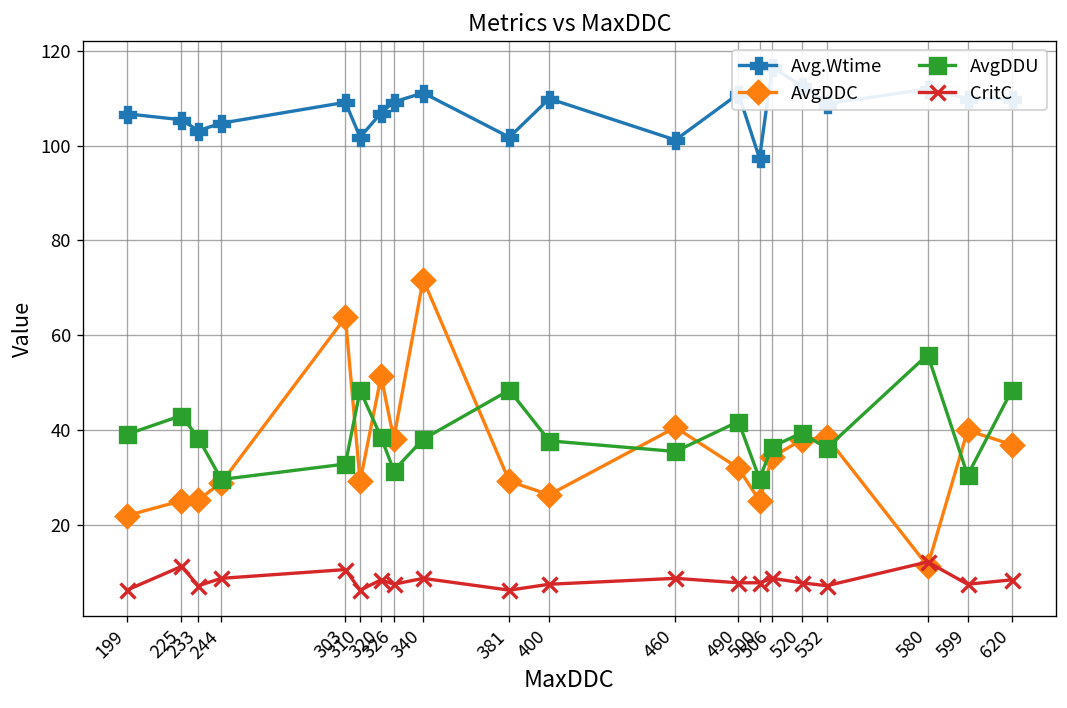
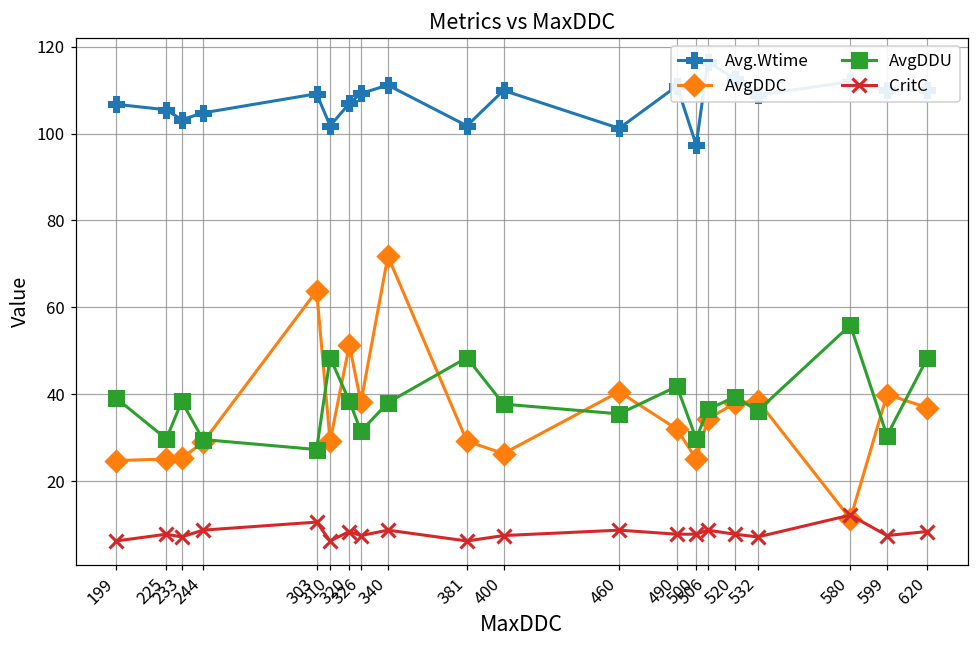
  {
    "Avg.Wtime": {
      "199": 107,
      "225": 105,
      "233": 103,
      "244": 105,
      "303": 109,
      "310": 102,
      "320": 107,
      "326": 109,
      "340": 111,
      "381": 102,
      "400": 110,
      "460": 101,
      "500": 97
    },
    "AvgDDC": {
-     "199": 22,
+     "199": 25,
      "225": 25,
      "233": 25,
      "244": 29,
      "303": 64,
      "310": 29,
      "320": 51,
      "326": 38,
      "340": 72,
      "381": 29,
      "400": 26,
      "460": 41,
      "490": 32,
      "500": 25,
      "506": 34,
      "520": 38,
      "532": 38,
      "580": 11,
      "599": 40,
      "620": 37
    },
    "AvgDDU": {
      "199": 39,
-     "225": 43,
+     "225": 30,
      "233": 38,
      "244": 30,
-     "303": 33,
+     "303": 27,
      "310": 48,
      "320": 38,
      "326": 31,
      "340": 38,
      "381": 48,
      "400": 38,
      "460": 35,
      "490": 42,
      "500": 30,
      "506": 36,
      "520": 39,
      "532": 36,
      "580": 56,
      "599": 30,
      "620": 48
    },
    "CritC": {
      "199": 6,
-     "225": 11,
+     "225": 8,
      "233": 7,
      "244": 9,
      "303": 11,
      "310": 6,
      "320": 8,
      "326": 7,
      "340": 9,
      "381": 6,
      "400": 7,
      "460": 9,
      "490": 8,
      "500": 8,
      "506": 9,
      "520": 8,
      "532": 7,
      "580": 12,
      "599": 7,
      "620": 8
    }
  }
